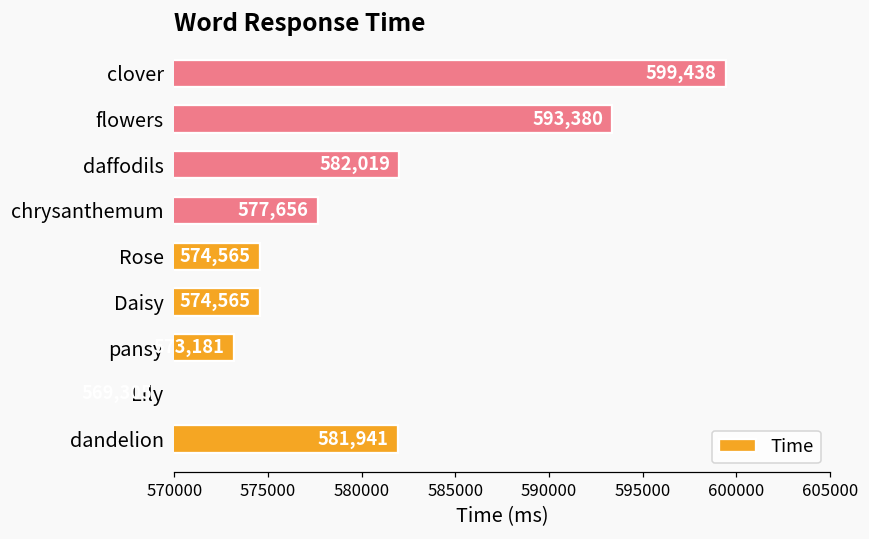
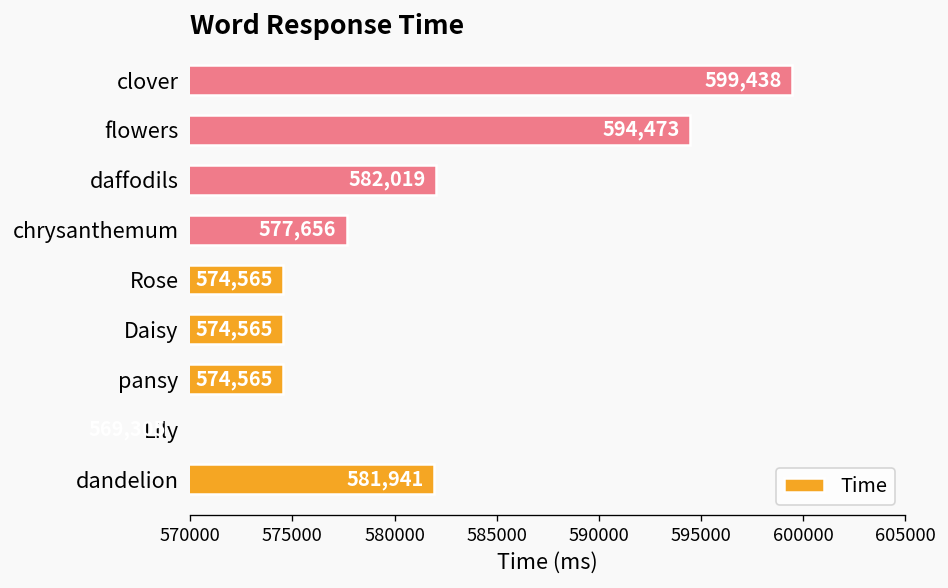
  {
    "clover": "599,438",
-   "flowers": "593,380",
+   "flowers": "594,473",
    "daffodils": "582,019",
    "chrysanthemum": "577,656",
    "Rose": "574,565",
    "Daisy": "574,565",
-   "pansy": "573,181",
+   "pansy": "574,565",
    "dandelion": "581,941"
  }
